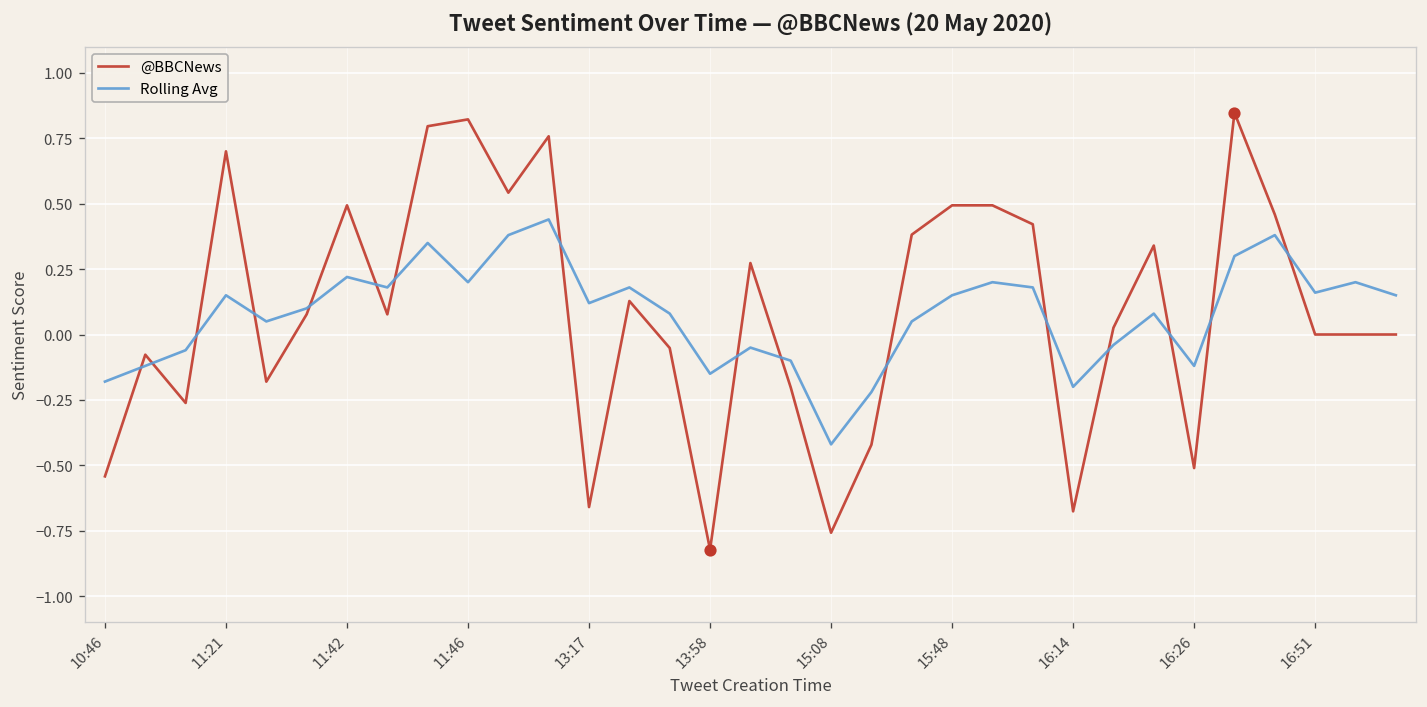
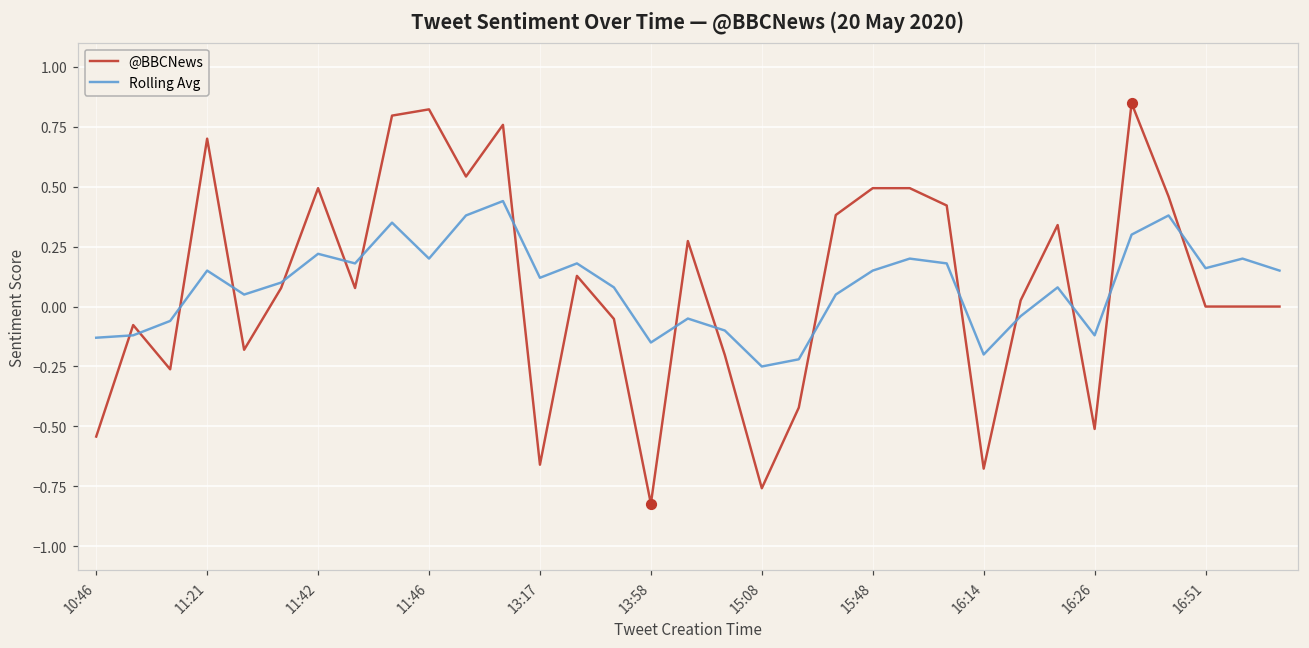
  {
    "Rolling Avg": {
-     "10:46": -0.18,
+     "10:46": -0.13,
      "11:21": 0.15,
      "11:42": 0.22,
      "11:46": 0.20,
      "13:17": 0.12,
      "13:58": -0.15,
-     "15:08": -0.42,
+     "15:08": -0.25,
      "15:48": 0.15,
      "16:14": -0.20,
      "16:26": -0.12,
      "16:51": 0.16
    }
  }
